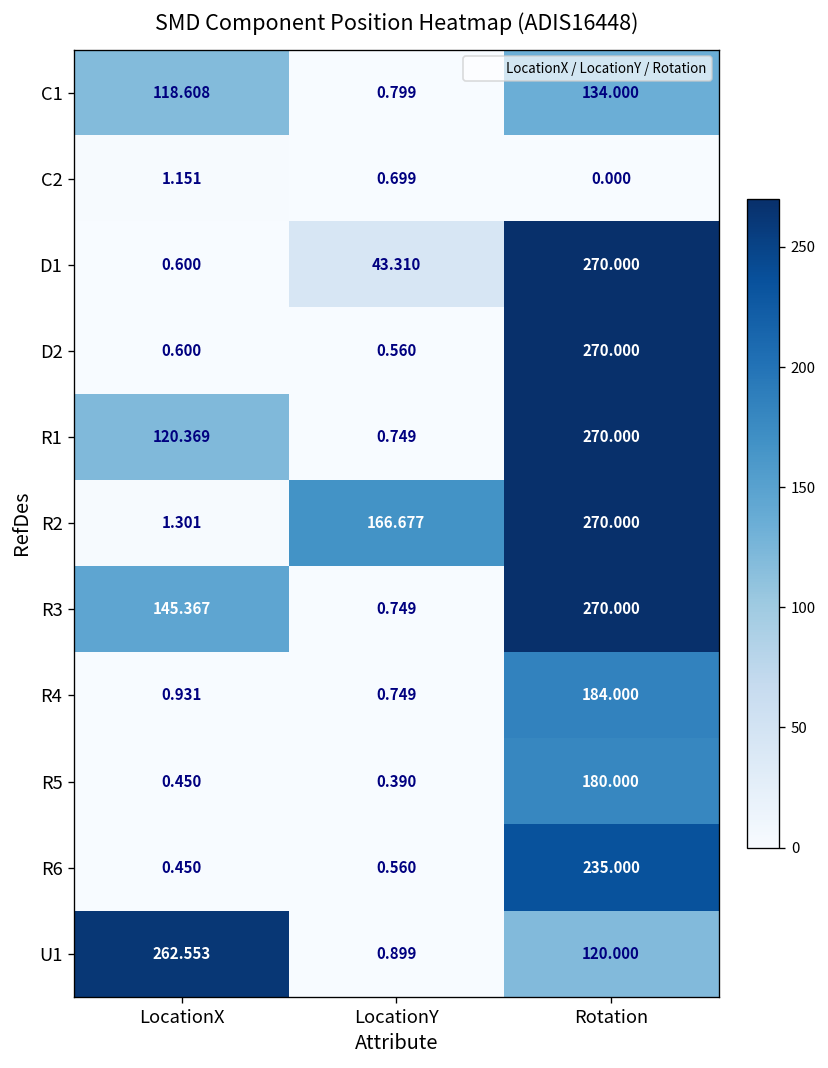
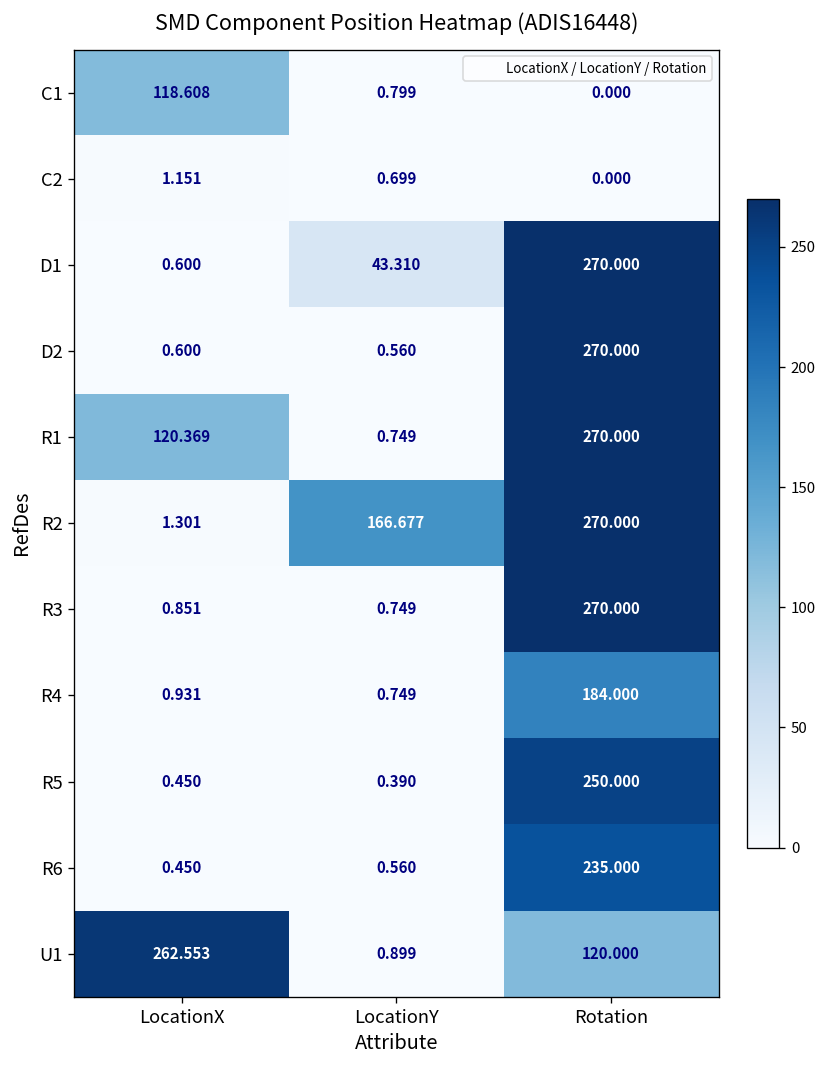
  {
    "C1": {
      "LocationX": 118.608,
      "LocationY": 0.799,
-     "Rotation": 134.000
+     "Rotation": 0.000
    },
    "C2": {
      "LocationX": 1.151,
      "LocationY": 0.699,
      "Rotation": 0.000
    },
    "D1": {
      "LocationX": 0.600,
      "LocationY": 43.310,
      "Rotation": 270.000
    },
    "D2": {
      "LocationX": 0.600,
      "LocationY": 0.560,
      "Rotation": 270.000
    },
    "R1": {
      "LocationX": 120.369,
      "LocationY": 0.749,
      "Rotation": 270.000
    },
    "R2": {
      "LocationX": 1.301,
      "LocationY": 166.677,
      "Rotation": 270.000
    },
    "R3": {
-     "LocationX": 145.367,
+     "LocationX": 0.851,
      "LocationY": 0.749,
      "Rotation": 270.000
    },
    "R4": {
      "LocationX": 0.931,
      "LocationY": 0.749,
      "Rotation": 184.000
    },
    "R5": {
      "LocationX": 0.450,
      "LocationY": 0.390,
-     "Rotation": 180.000
+     "Rotation": 250.000
    },
    "R6": {
      "LocationX": 0.450,
      "LocationY": 0.560,
      "Rotation": 235.000
    },
    "U1": {
      "LocationX": 262.553,
      "LocationY": 0.899,
      "Rotation": 120.000
    }
  }
